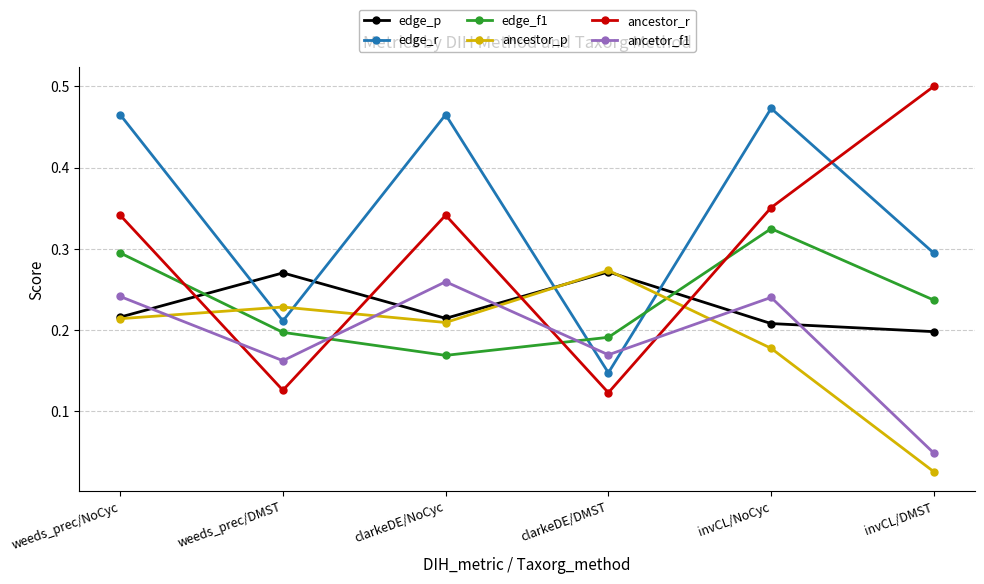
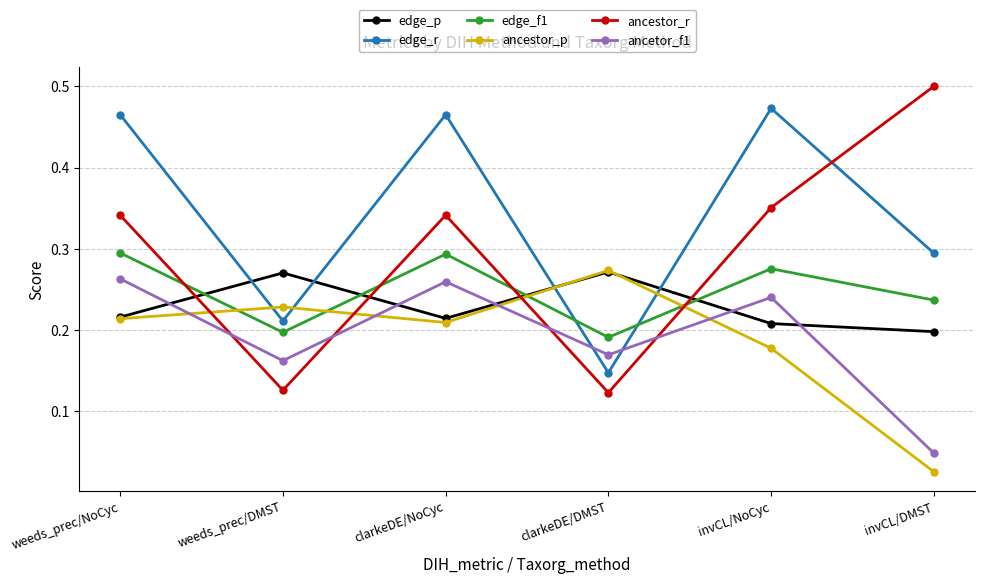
  {
    "edge_p": {
      "weeds_prec/DMST": 0.27,
      "clarkeDE/NoCyc": 0.21,
      "invCL/NoCyc": 0.21,
      "invCL/DMST": 0.20
    },
    "edge_r": {
      "weeds_prec/NoCyc": 0.47,
      "weeds_prec/DMST": 0.21,
      "clarkeDE/NoCyc": 0.47,
      "clarkeDE/DMST": 0.15,
      "invCL/NoCyc": 0.47,
      "invCL/DMST": 0.29
    },
    "edge_f1": {
      "weeds_prec/NoCyc": 0.29,
      "weeds_prec/DMST": 0.20,
-     "clarkeDE/NoCyc": 0.17,
+     "clarkeDE/NoCyc": 0.29,
      "clarkeDE/DMST": 0.19,
-     "invCL/NoCyc": 0.32,
+     "invCL/NoCyc": 0.28,
      "invCL/DMST": 0.24
    },
    "ancestor_p": {
      "weeds_prec/DMST": 0.23,
      "clarkeDE/NoCyc": 0.21,
      "invCL/NoCyc": 0.18,
      "invCL/DMST": 0.03
    },
    "ancestor_r": {
      "weeds_prec/NoCyc": 0.34,
      "weeds_prec/DMST": 0.13,
      "clarkeDE/NoCyc": 0.34,
      "clarkeDE/DMST": 0.12,
      "invCL/NoCyc": 0.35,
      "invCL/DMST": 0.50
    },
    "ancetor_f1": {
-     "weeds_prec/NoCyc": 0.24,
+     "weeds_prec/NoCyc": 0.26,
      "weeds_prec/DMST": 0.16,
      "clarkeDE/NoCyc": 0.26,
      "clarkeDE/DMST": 0.17,
      "invCL/NoCyc": 0.24,
      "invCL/DMST": 0.05
    }
  }
